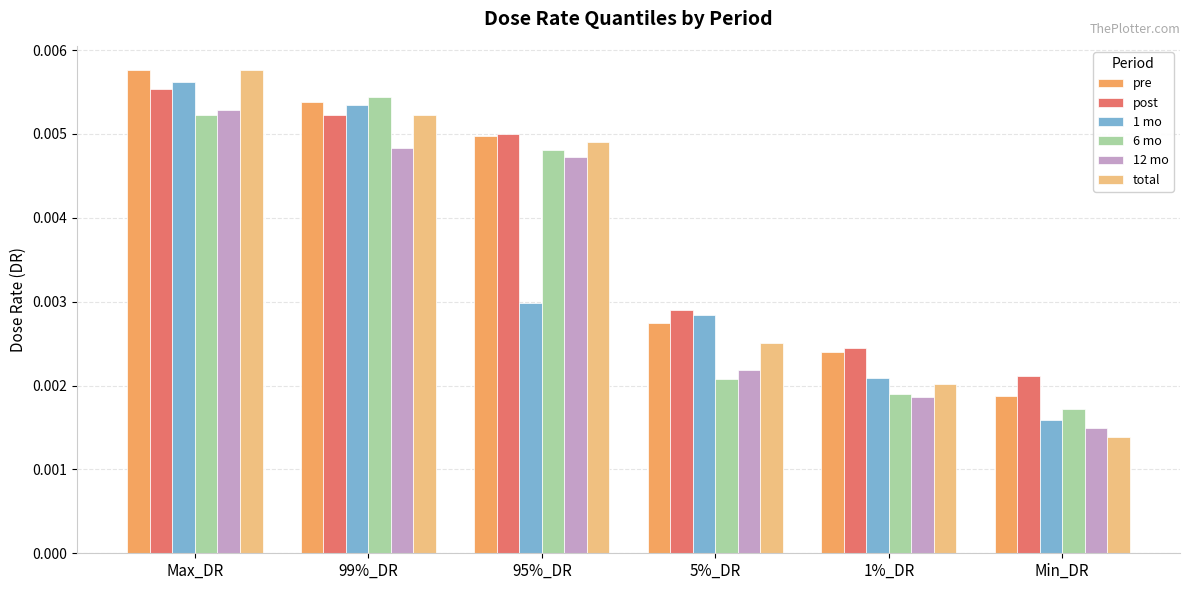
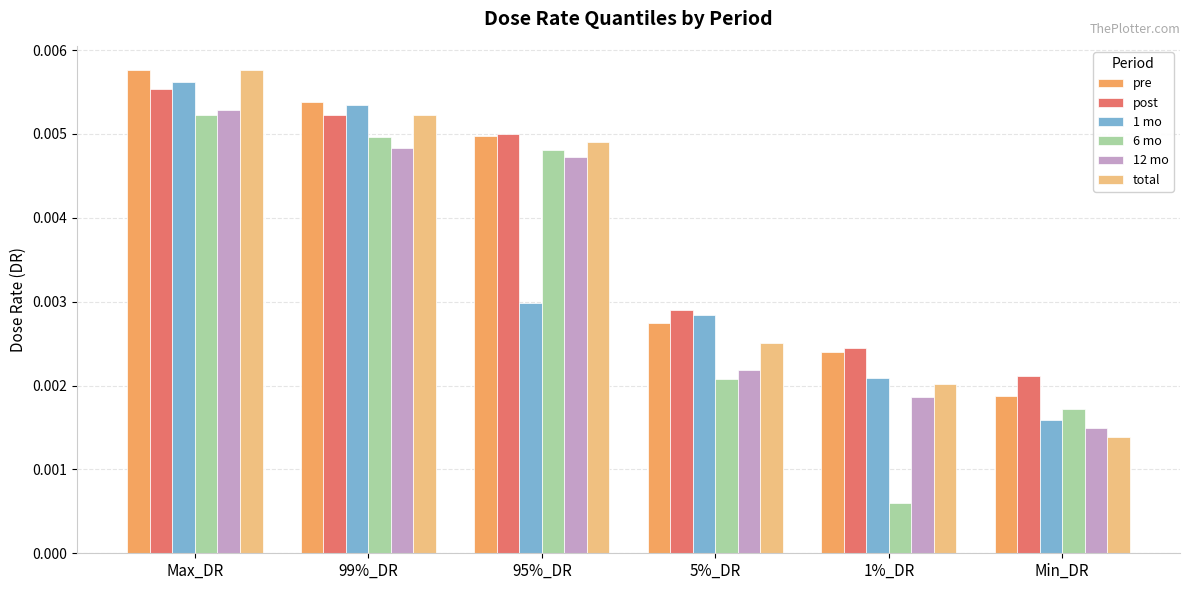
  {
    "1 mo": {
      "Max_DR": 0.0056,
      "99%_DR": 0.0053,
      "95%_DR": 0.0030,
      "5%_DR": 0.0028,
      "1%_DR": 0.0021,
      "Min_DR": 0.0016
    },
    "6 mo": {
      "Max_DR": 0.0052,
-     "99%_DR": 0.0054,
+     "99%_DR": 0.0050,
      "95%_DR": 0.0048,
      "5%_DR": 0.0021,
-     "1%_DR": 0.0019,
+     "1%_DR": 0.0006,
      "Min_DR": 0.0017
    },
    "12 mo": {
      "Max_DR": 0.0053,
      "99%_DR": 0.0048,
      "95%_DR": 0.0047,
      "5%_DR": 0.0022,
      "1%_DR": 0.0019,
      "Min_DR": 0.0015
    }
  }
